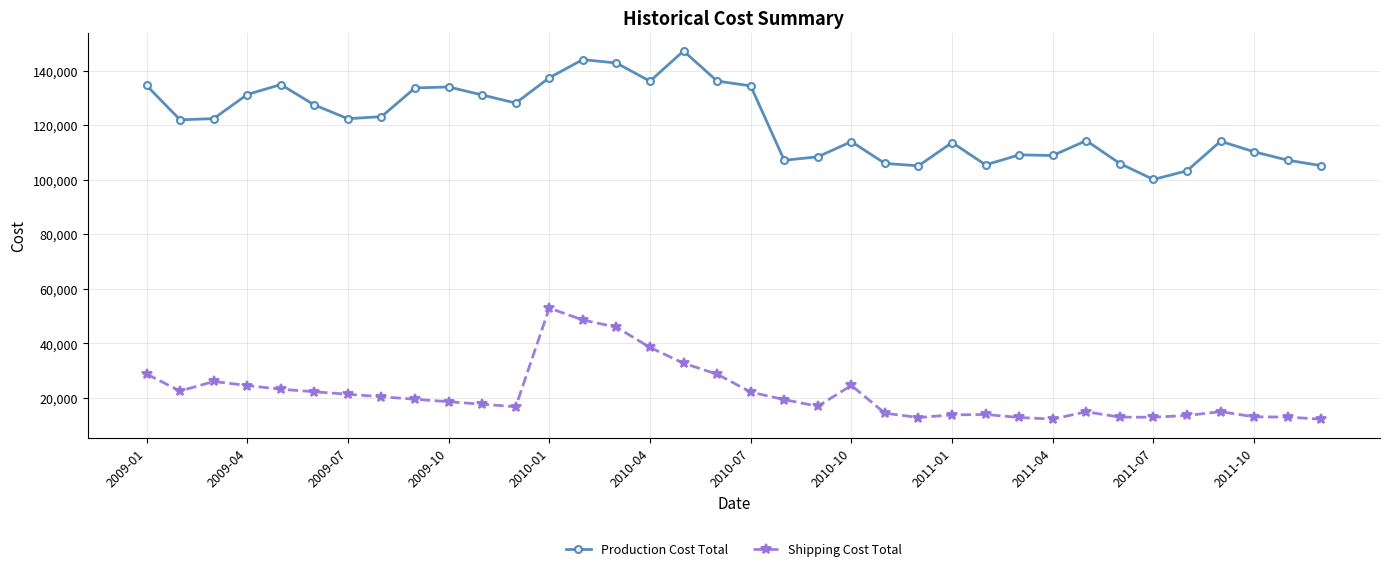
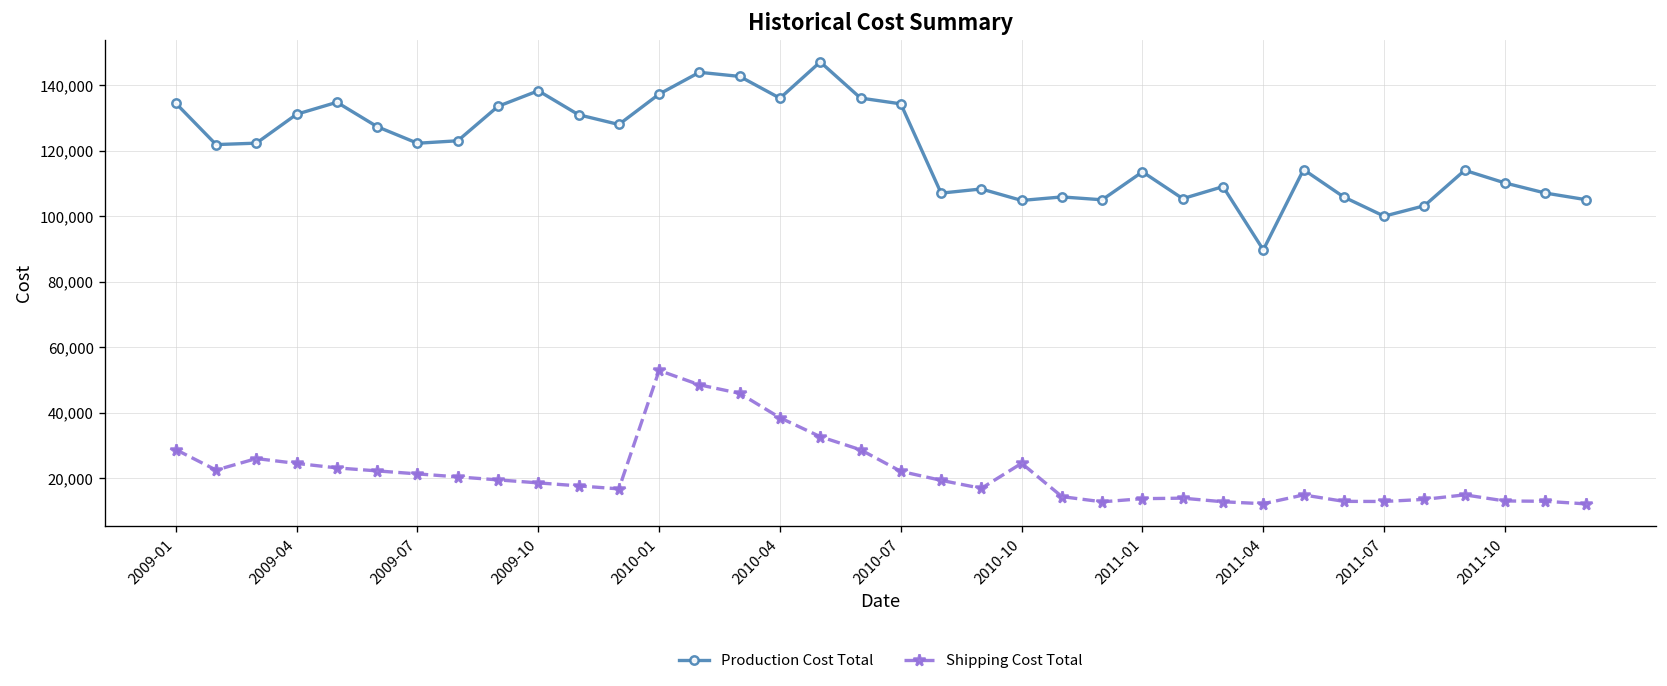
  {
    "Production Cost Total": {
      "2009-01": "135,000",
      "2009-04": "131,000",
      "2009-07": "122,000",
-     "2009-10": "134,000",
+     "2009-10": "138,000",
      "2010-01": "137,000",
      "2010-04": "136,000",
      "2010-07": "134,000",
-     "2010-10": "114,000",
+     "2010-10": "105,000",
      "2011-01": "114,000",
-     "2011-04": "109,000",
+     "2011-04": "90,000",
      "2011-07": "100,000",
      "2011-10": "110,000"
    },
    "Shipping Cost Total": {
      "2009-01": "29,000",
      "2009-04": "25,000",
      "2009-07": "21,000",
      "2009-10": "19,000",
      "2010-01": "53,000",
      "2010-04": "39,000",
      "2010-07": "22,000",
      "2010-10": "25,000",
      "2011-01": "14,000",
      "2011-04": "12,000",
      "2011-07": "13,000",
      "2011-10": "13,000"
    }
  }
